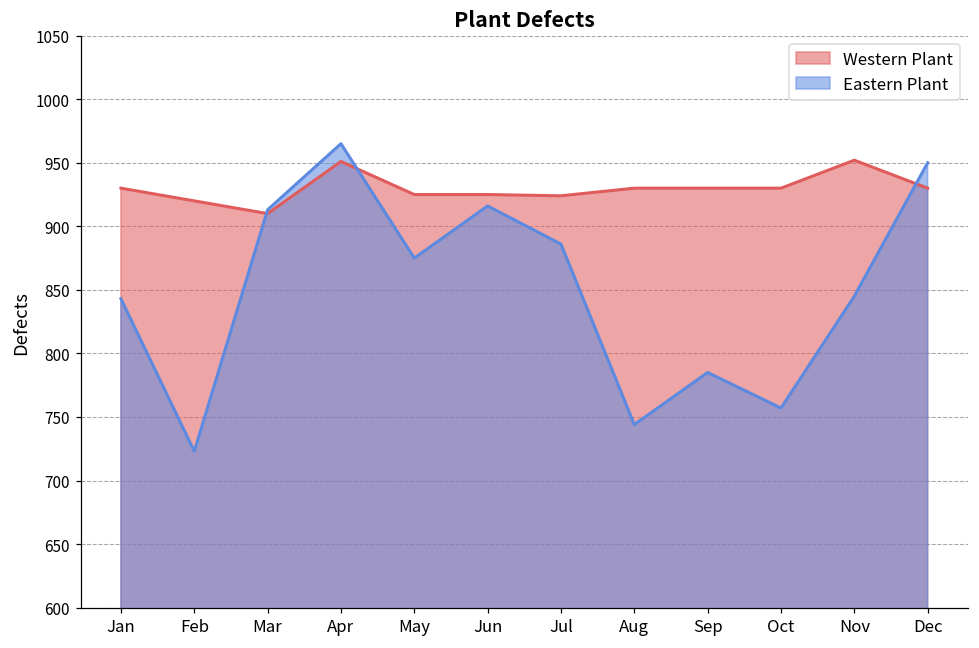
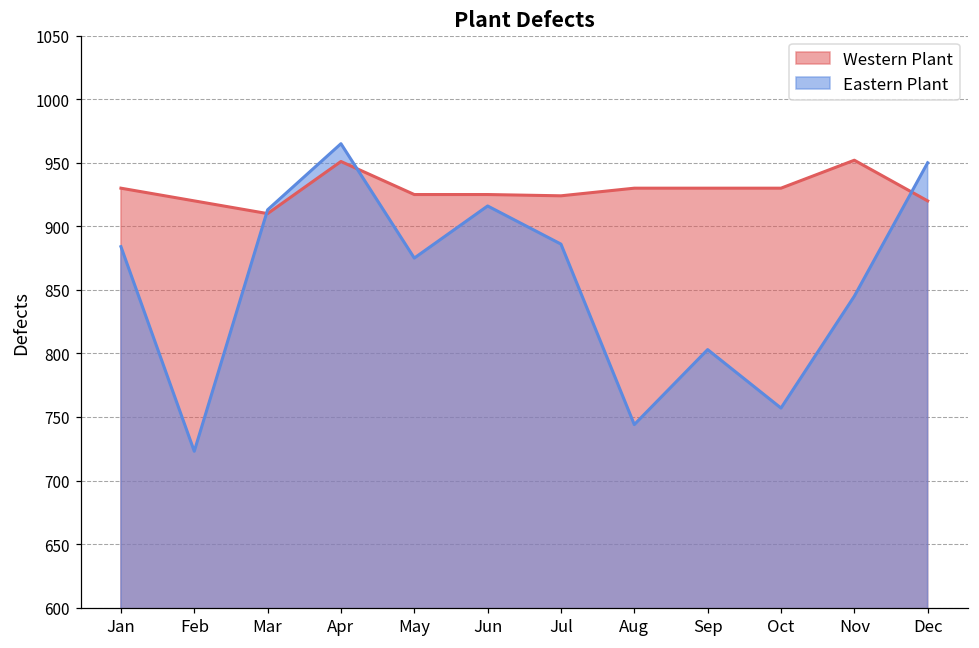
  {
    "Western Plant": {
      "Jan": 930,
      "Feb": 920,
      "Mar": 910,
      "Apr": 951,
      "May": 925,
      "Jun": 925,
      "Jul": 924,
      "Aug": 930,
      "Sep": 930,
      "Oct": 930,
      "Nov": 952,
-     "Dec": 930
+     "Dec": 920
    },
    "Eastern Plant": {
-     "Jan": 843,
+     "Jan": 884,
      "Feb": 723,
      "Mar": 913,
      "Apr": 965,
      "May": 875,
      "Jun": 916,
      "Jul": 886,
      "Aug": 744,
-     "Sep": 785,
+     "Sep": 803,
      "Oct": 757,
      "Nov": 845,
      "Dec": 950
    }
  }
